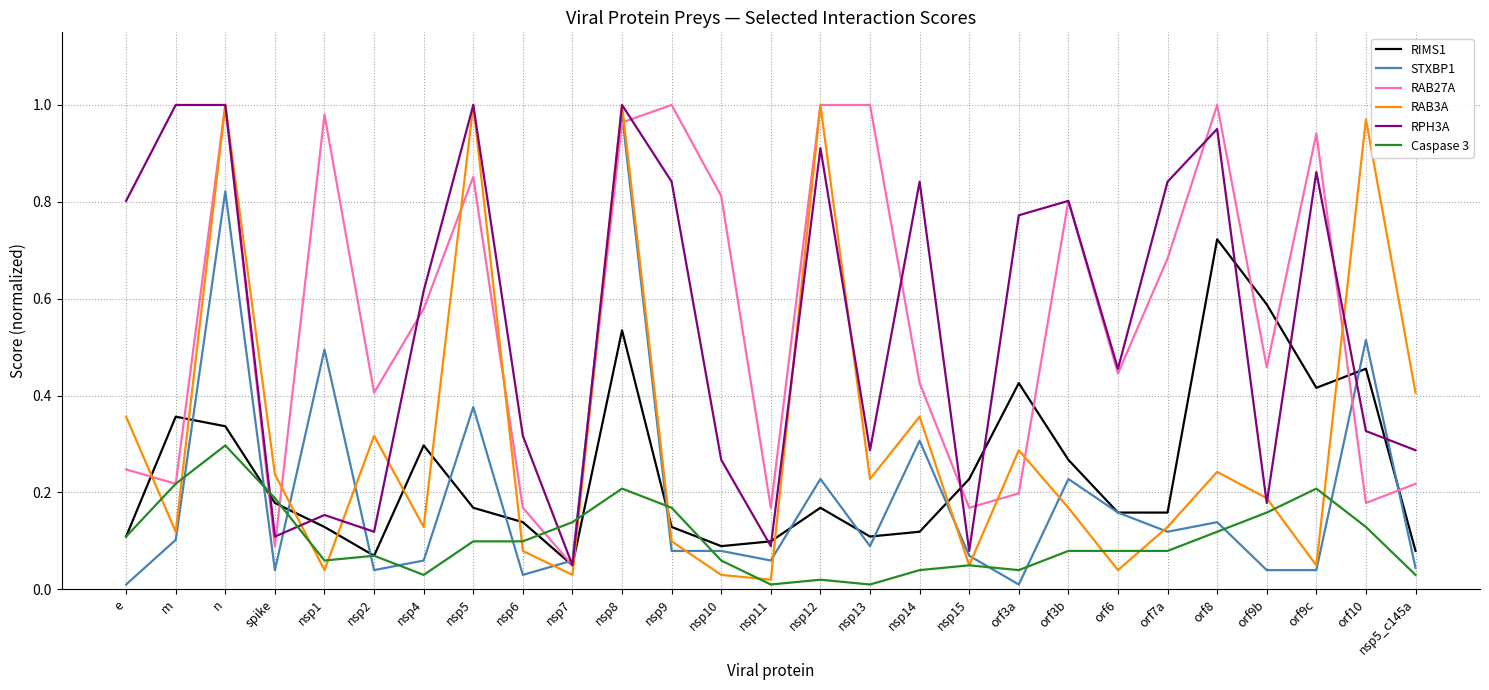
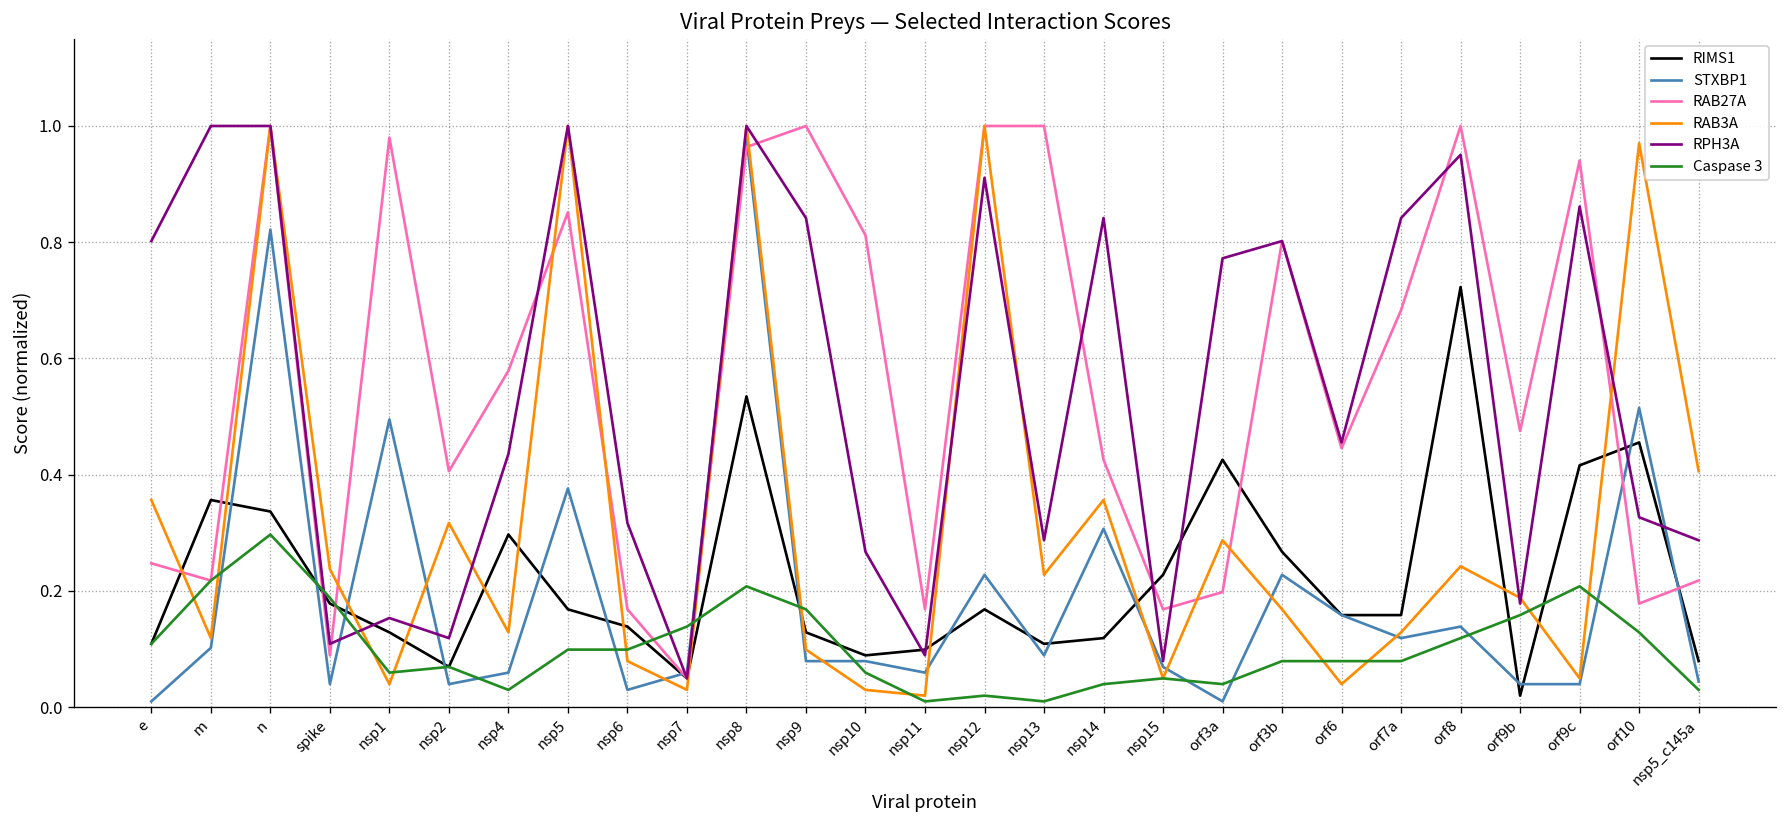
  {
    "RIMS1": {
      "m": 0.36,
      "n": 0.34,
      "spike": 0.18,
      "nsp1": 0.13,
      "nsp4": 0.30,
      "nsp5": 0.17,
      "nsp6": 0.14,
      "nsp8": 0.53,
      "nsp9": 0.13,
      "nsp10": 0.09,
      "nsp11": 0.10,
      "nsp12": 0.17,
      "nsp13": 0.11,
      "nsp14": 0.12,
      "nsp15": 0.23,
      "orf3a": 0.43,
      "orf3b": 0.27,
      "orf7a": 0.16,
      "orf8": 0.72,
-     "orf9b": 0.59,
+     "orf9b": 0.02,
      "orf9c": 0.42,
      "orf10": 0.46,
      "nsp5_c145a": 0.08
    },
    "STXBP1": {
      "e": 0.01,
      "m": 0.10,
      "n": 0.82,
      "spike": 0.04,
      "nsp1": 0.50,
      "nsp2": 0.04,
      "nsp4": 0.06,
      "nsp5": 0.38,
      "nsp6": 0.03,
      "nsp7": 0.06,
      "nsp8": 0.98,
      "nsp9": 0.08,
      "nsp10": 0.08,
      "nsp11": 0.06,
      "nsp12": 0.23,
      "nsp13": 0.09,
      "nsp14": 0.31,
      "nsp15": 0.07,
      "orf3a": 0.01,
      "orf3b": 0.23,
      "orf7a": 0.12,
      "orf8": 0.14,
      "orf9b": 0.04,
      "orf9c": 0.04,
      "orf10": 0.51,
      "nsp5_c145a": 0.04
    },
    "RAB27A": {
      "e": 0.25,
      "spike": 0.09,
      "nsp1": 0.98,
      "nsp2": 0.41,
      "nsp4": 0.58,
      "nsp5": 0.85,
      "nsp6": 0.17,
      "nsp8": 0.96,
      "nsp9": 1.00,
      "nsp10": 0.81,
      "nsp11": 0.17,
      "nsp13": 1.00,
      "nsp14": 0.43,
      "nsp15": 0.17,
      "orf3a": 0.20,
      "orf6": 0.45,
      "orf7a": 0.68,
      "orf8": 1.00,
-     "orf9b": 0.46,
+     "orf9b": 0.48,
      "orf9c": 0.94,
      "orf10": 0.18,
      "nsp5_c145a": 0.22
    },
    "RAB3A": {
      "e": 0.36,
      "m": 0.12,
      "spike": 0.24,
      "nsp1": 0.04,
      "nsp2": 0.32,
      "nsp4": 0.13,
      "nsp6": 0.08,
      "nsp7": 0.03,
      "nsp9": 0.10,
      "nsp10": 0.03,
      "nsp11": 0.02,
      "nsp13": 0.23,
      "nsp14": 0.36,
      "orf3a": 0.29,
      "orf3b": 0.17,
      "orf6": 0.04,
      "orf7a": 0.13,
      "orf8": 0.24,
      "orf9b": 0.19,
      "orf9c": 0.05,
      "orf10": 0.97,
      "nsp5_c145a": 0.41
    },
    "RPH3A": {
      "e": 0.80,
      "m": 1.00,
      "spike": 0.11,
      "nsp1": 0.15,
      "nsp2": 0.12,
-     "nsp4": 0.62,
+     "nsp4": 0.44,
      "nsp6": 0.32,
      "nsp9": 0.84,
      "nsp10": 0.27,
      "nsp11": 0.09,
      "nsp12": 0.91,
      "nsp13": 0.29,
      "nsp14": 0.84,
      "nsp15": 0.08,
      "orf3a": 0.77,
      "orf6": 0.46,
      "orf7a": 0.84,
      "orf8": 0.95,
      "orf9b": 0.18,
      "orf9c": 0.86,
      "orf10": 0.33,
      "nsp5_c145a": 0.29
    },
    "Caspase 3": {
      "n": 0.30,
      "spike": 0.19,
      "nsp1": 0.06,
      "nsp4": 0.03,
      "nsp5": 0.10,
      "nsp6": 0.10,
      "nsp7": 0.14,
      "nsp8": 0.21,
      "nsp9": 0.17,
      "nsp10": 0.06,
      "nsp11": 0.01,
      "nsp12": 0.02,
      "nsp13": 0.01,
      "nsp14": 0.04,
      "orf3a": 0.04,
      "orf3b": 0.08,
      "orf6": 0.08,
      "orf7a": 0.08,
      "orf8": 0.12,
      "orf9b": 0.16,
      "orf9c": 0.21,
      "orf10": 0.13,
      "nsp5_c145a": 0.03
    }
  }
